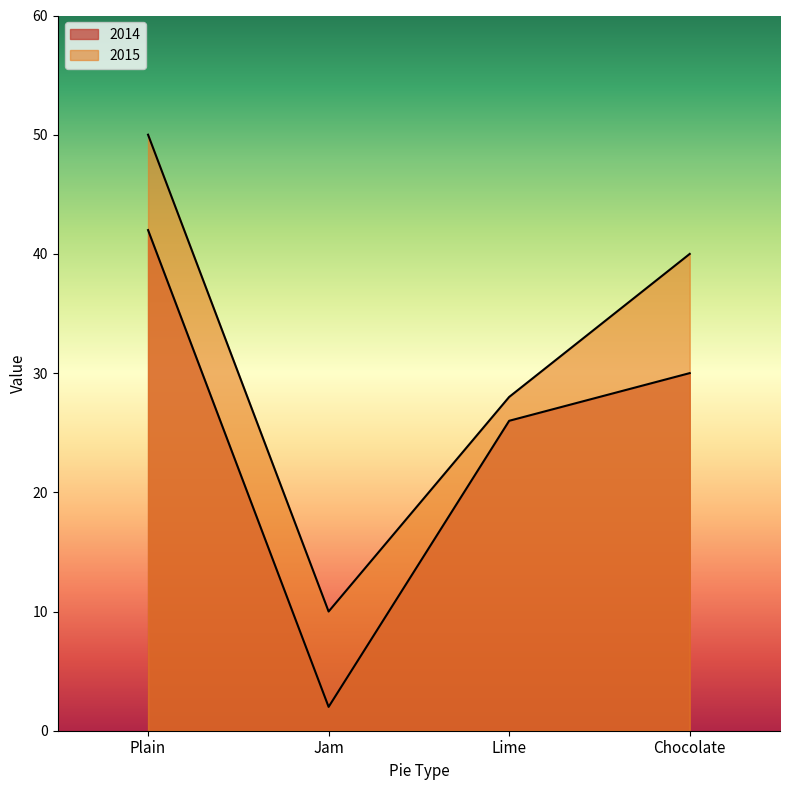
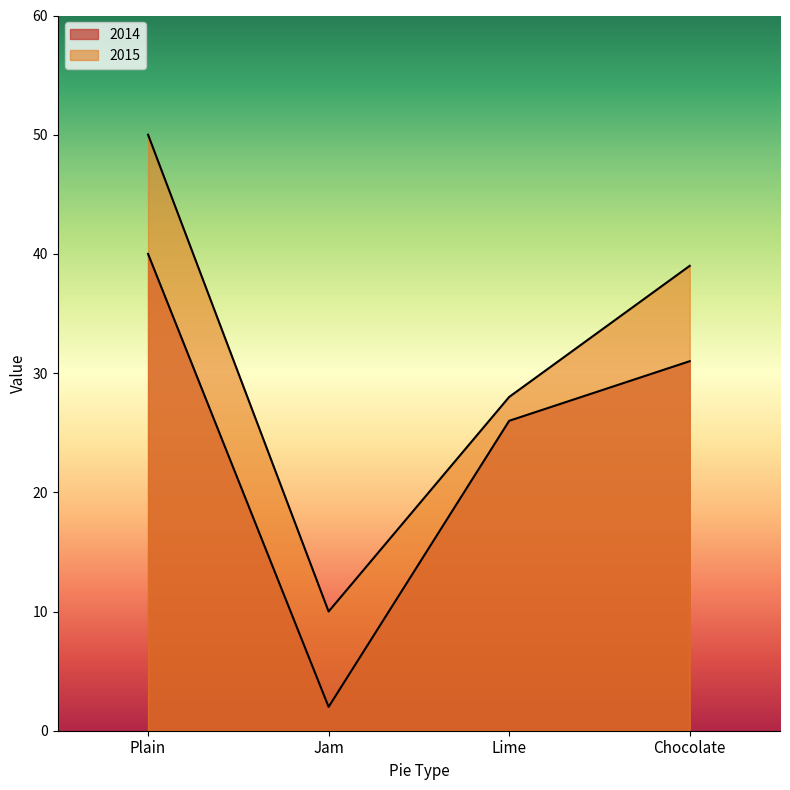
  {
    "2014": {
-     "Plain": 42,
+     "Plain": 40,
      "Jam": 2,
      "Lime": 26,
-     "Chocolate": 30
+     "Chocolate": 31
    },
    "2015": {
      "Plain": 50,
      "Jam": 10,
      "Lime": 28,
-     "Chocolate": 40
+     "Chocolate": 39
    }
  }
